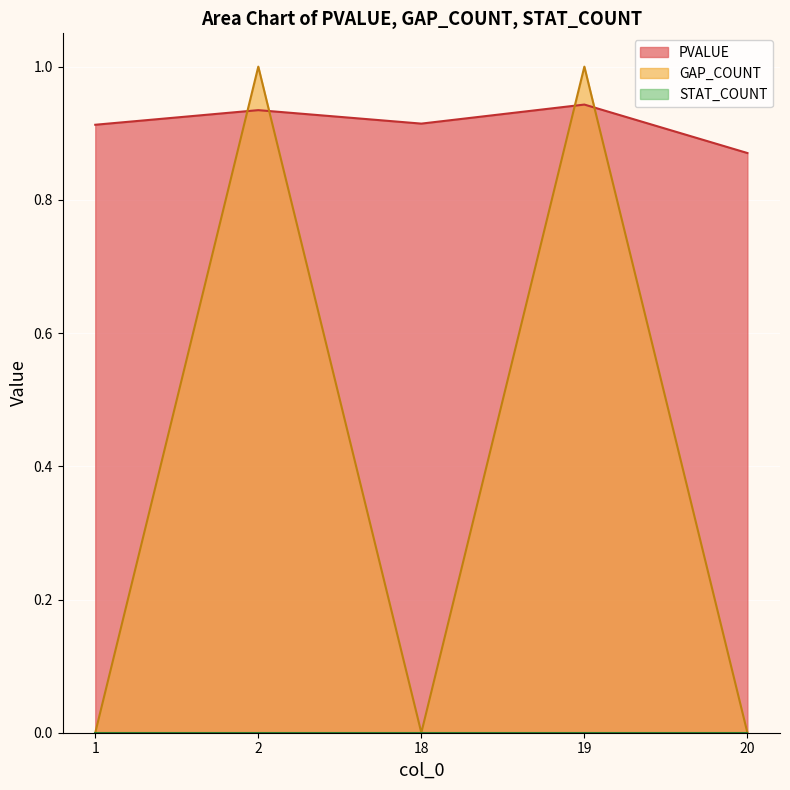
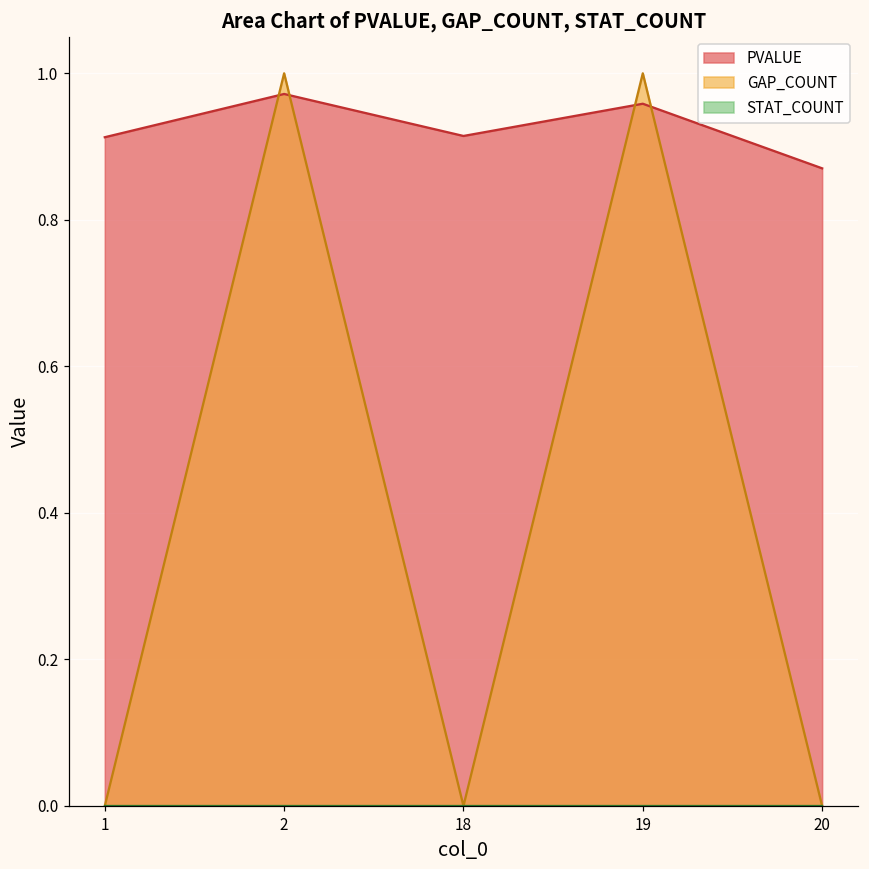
  {
    "PVALUE": {
      "1": 0.91,
-     "2": 0.93,
+     "2": 0.97,
      "18": 0.91,
-     "19": 0.94,
+     "19": 0.96,
      "20": 0.87
    },
    "GAP_COUNT": {
      "2": 1.00,
      "19": 1.00
    },
    "STAT_COUNT": {
      "2": 0.00,
      "19": 0.00
    }
  }
